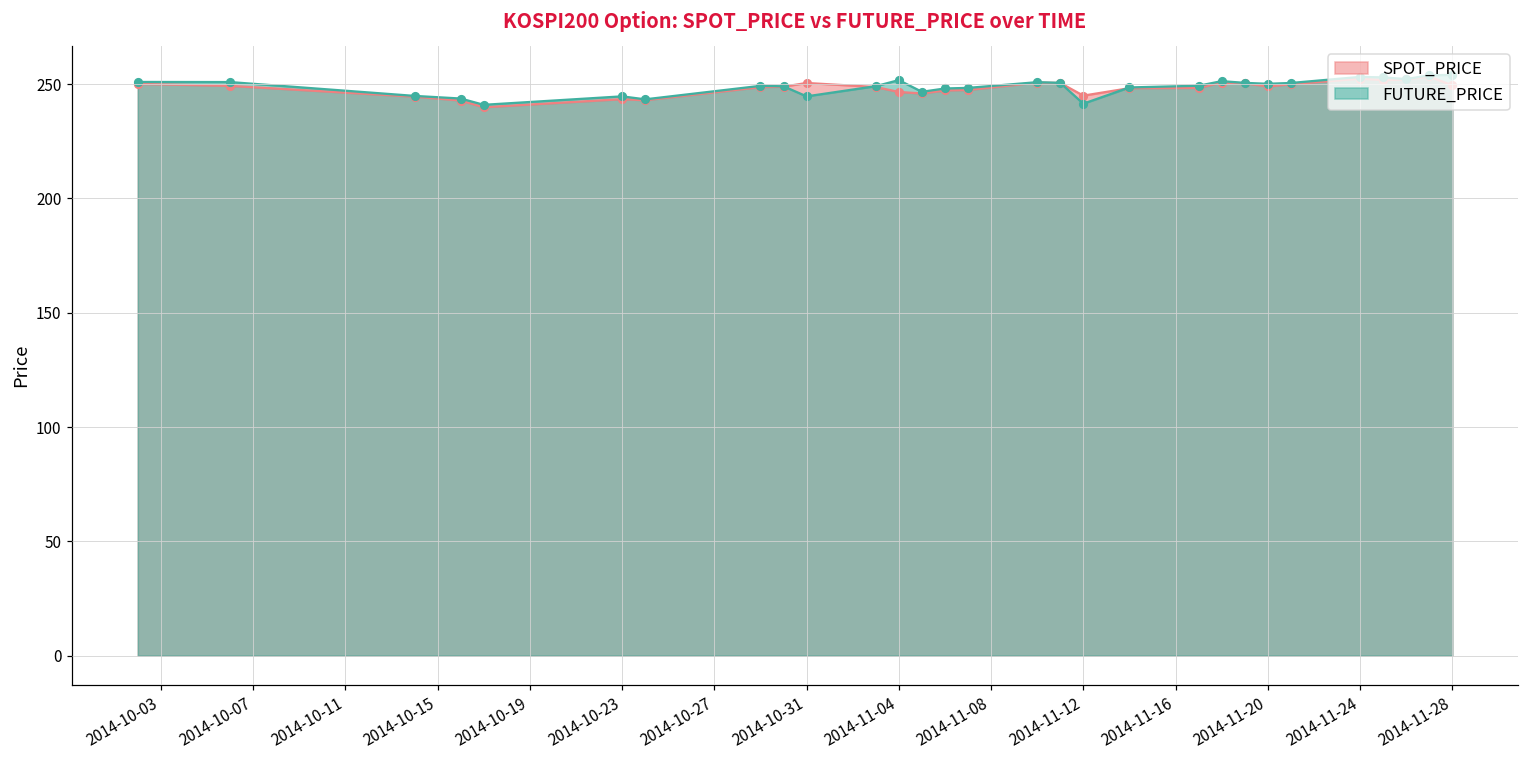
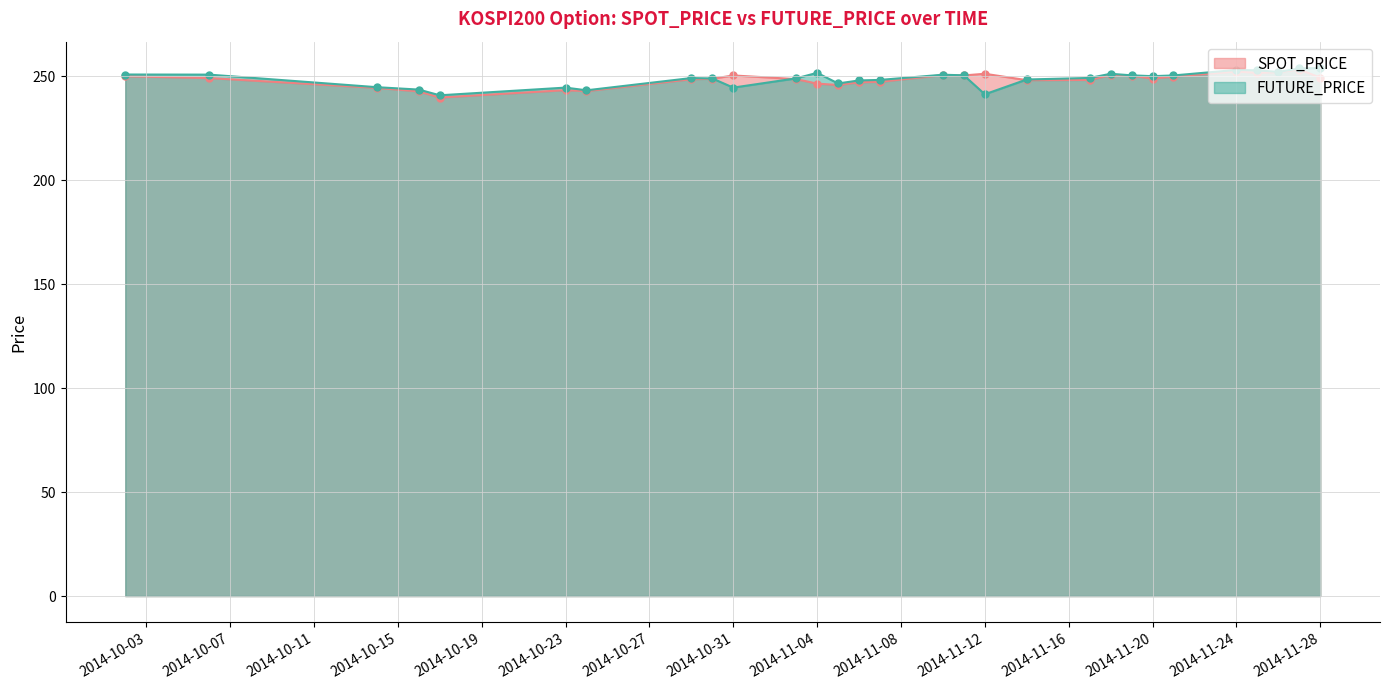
  {
    "SPOT_PRICE": {
      "2014-10-31": 250,
      "2014-11-04": 247,
-     "2014-11-12": 245
+     "2014-11-12": 251
    },
    "FUTURE_PRICE": {
      "2014-10-31": 245,
      "2014-11-04": 252,
      "2014-11-12": 241
    }
  }
